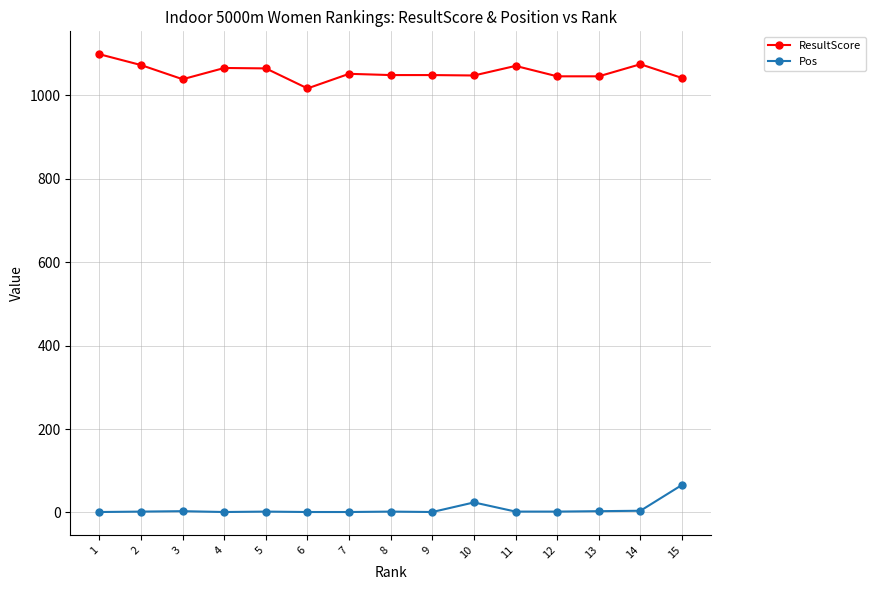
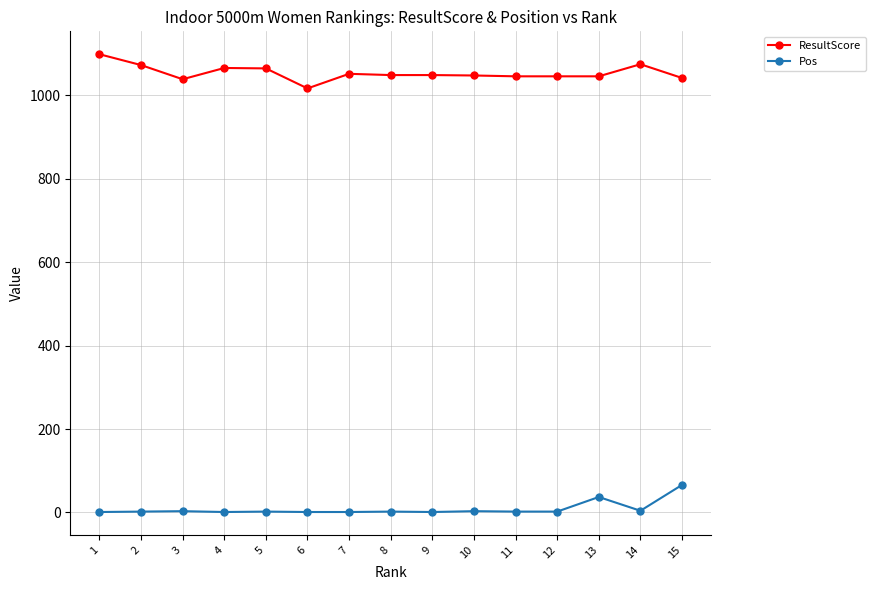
  {
    "ResultScore": {
      "1": 1100,
      "2": 1070,
      "3": 1040,
      "4": 1070,
      "5": 1070,
      "6": 1020,
      "7": 1050,
      "8": 1050,
      "9": 1050,
      "10": 1050,
-     "11": 1070,
+     "11": 1050,
      "12": 1050,
      "13": 1050,
      "14": 1080,
      "15": 1040
    },
    "Pos": {
      "1": 0,
      "2": 0,
      "3": 0,
      "4": 0,
      "5": 0,
      "6": 0,
      "7": 0,
      "8": 0,
      "9": 0,
-     "10": 20,
+     "10": 0,
      "11": 0,
      "12": 0,
-     "13": 0,
+     "13": 40,
      "14": 0,
      "15": 70
    }
  }
